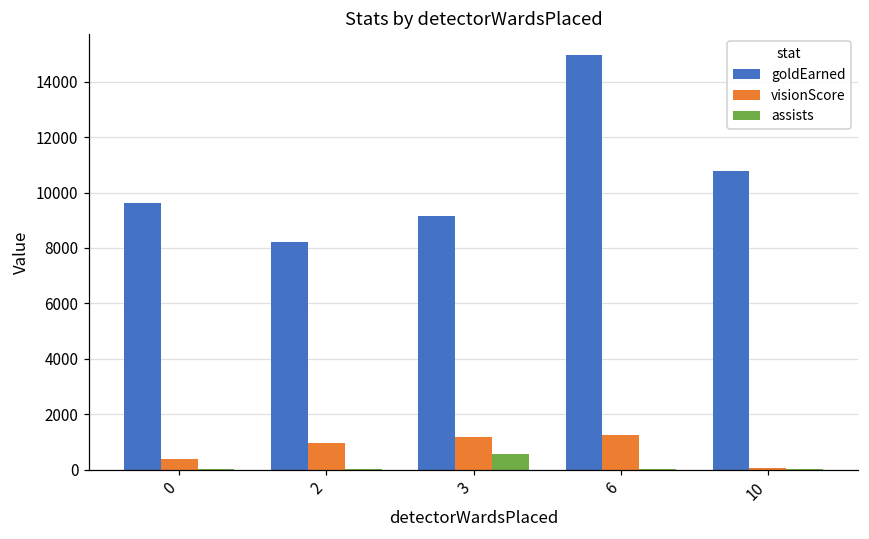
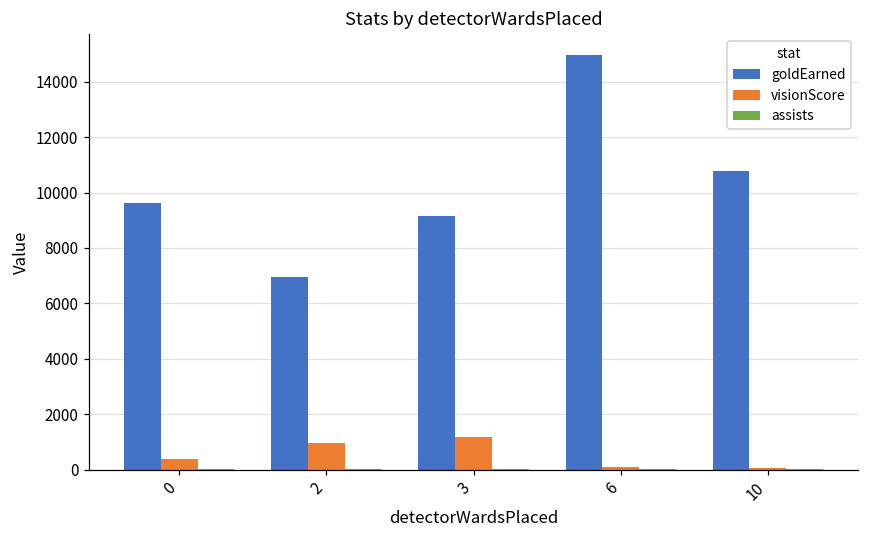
  {
    "goldEarned": {
      "0": 9600,
-     "2": 8200,
+     "2": 7000,
      "3": 9200,
      "6": 15000,
      "10": 10800
    },
    "visionScore": {
      "0": 400,
      "2": 1000,
      "3": 1200,
-     "6": 1200
+     "6": 100
    },
    "assists": {
-     "3": 600
+     "3": 0
    }
  }
